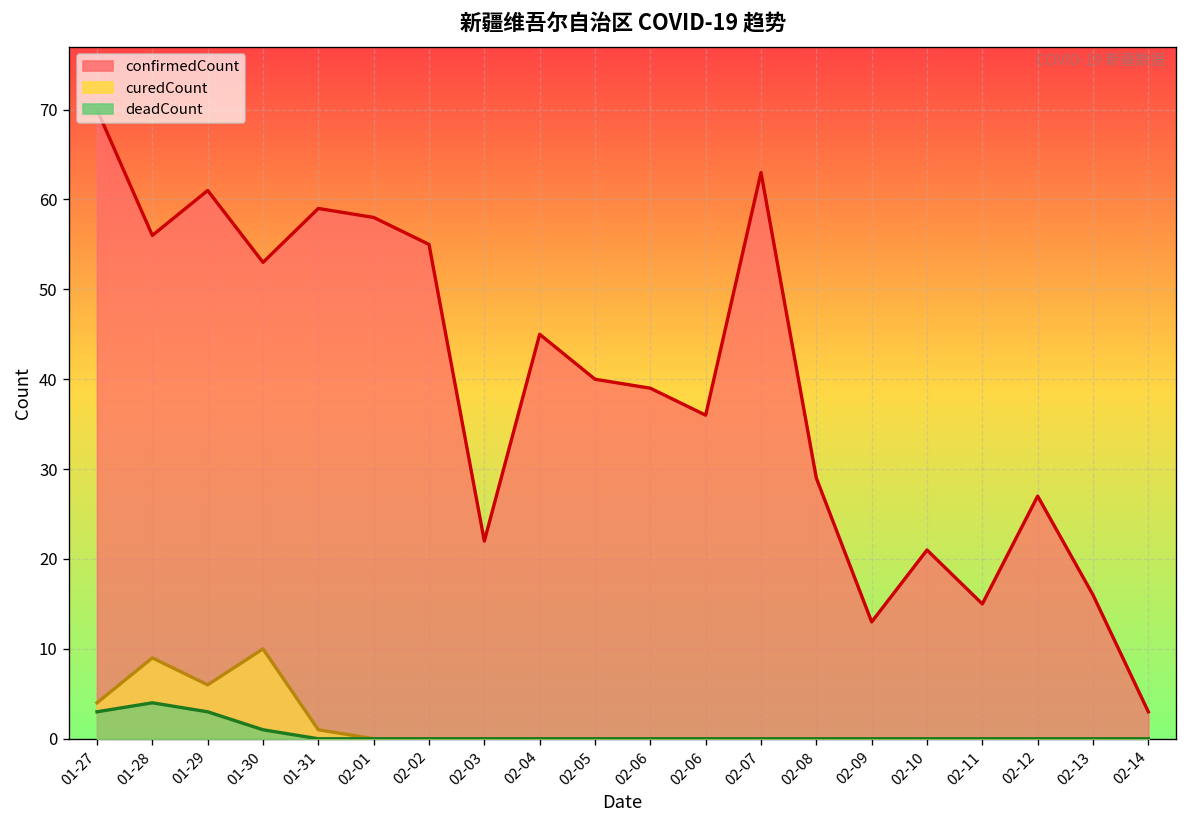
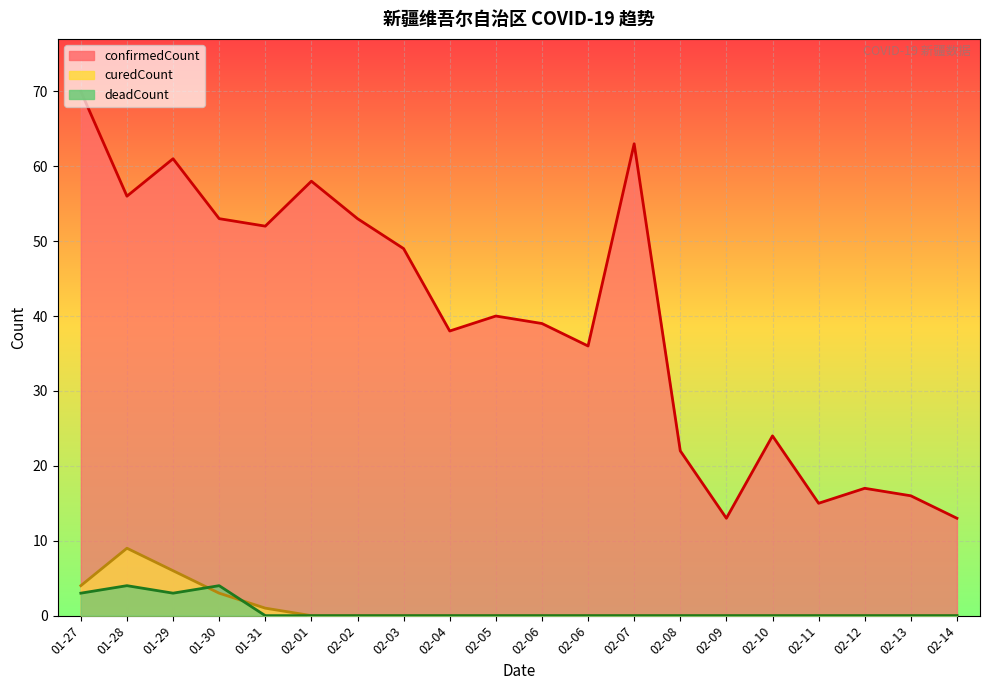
  {
    "confirmedCount": {
      "01-28": 56,
      "01-29": 61,
      "01-30": 53,
-     "01-31": 59,
+     "01-31": 52,
      "02-01": 58,
-     "02-02": 55,
-     "02-03": 22,
-     "02-04": 45,
+     "02-02": 53,
+     "02-03": 49,
+     "02-04": 38,
      "02-05": 40,
      "02-07": 63,
-     "02-08": 29,
+     "02-08": 22,
      "02-09": 13,
-     "02-10": 21,
+     "02-10": 24,
      "02-11": 15,
-     "02-12": 27,
+     "02-12": 17,
      "02-13": 16,
-     "02-14": 3
+     "02-14": 13
    },
    "curedCount": {
      "01-27": 4,
      "01-28": 9,
      "01-29": 6,
-     "01-30": 10,
+     "01-30": 3,
      "01-31": 1
    },
    "deadCount": {
      "01-27": 3,
      "01-28": 4,
      "01-29": 3,
-     "01-30": 1,
+     "01-30": 4,
      "01-31": 0
    }
  }
